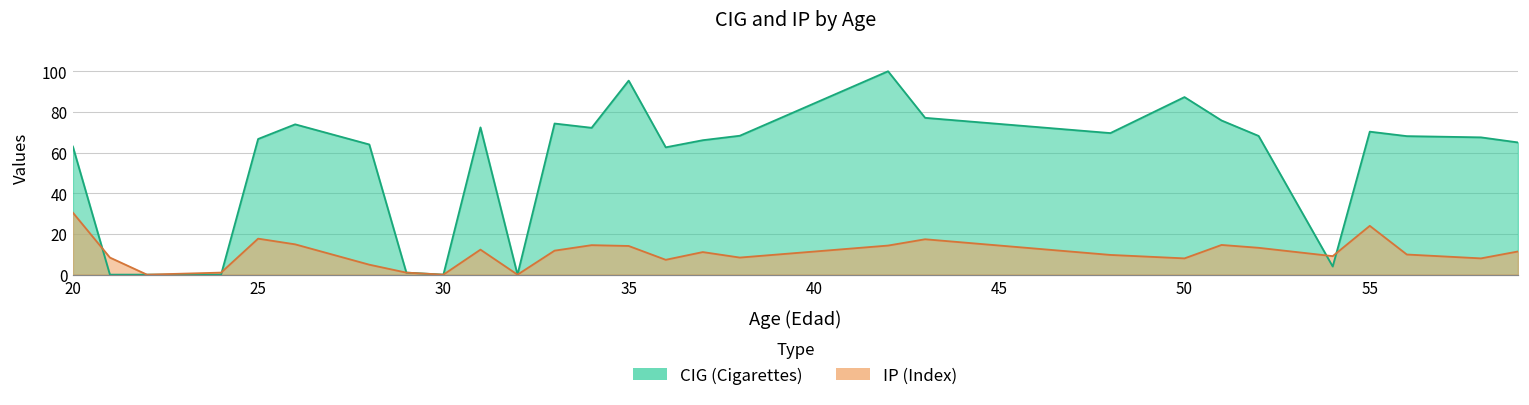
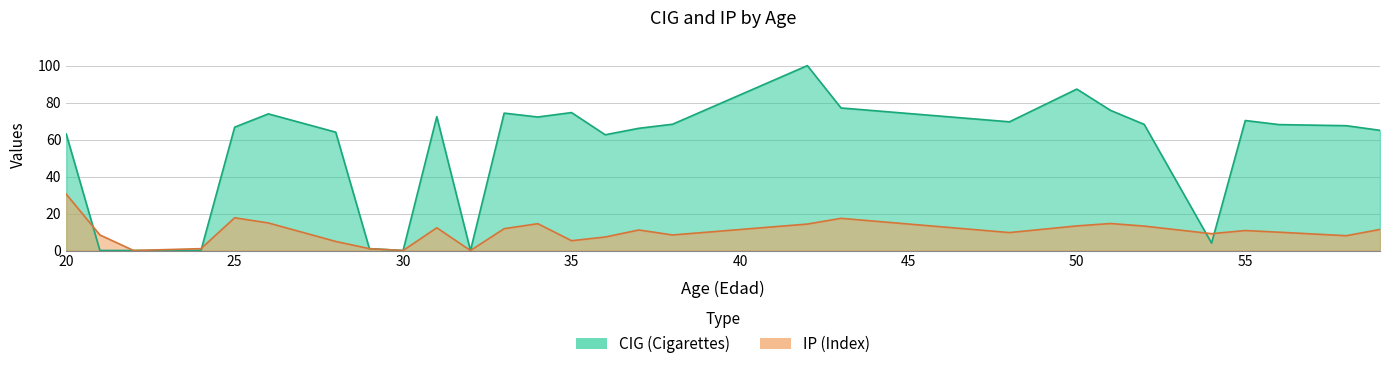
  {
    "CIG (Cigarettes)": {
      "20": 63,
      "25": 67,
-     "35": 95,
+     "35": 75,
      "50": 87,
      "55": 70
    },
    "IP (Index)": {
      "20": 31,
      "25": 18,
-     "35": 14,
-     "50": 8,
-     "55": 24
+     "35": 5,
+     "50": 13,
+     "55": 11
    }
  }
